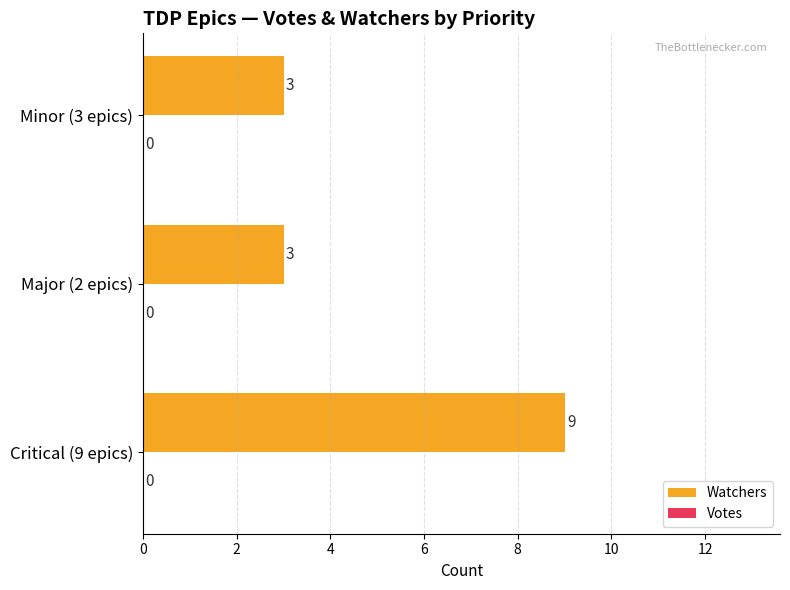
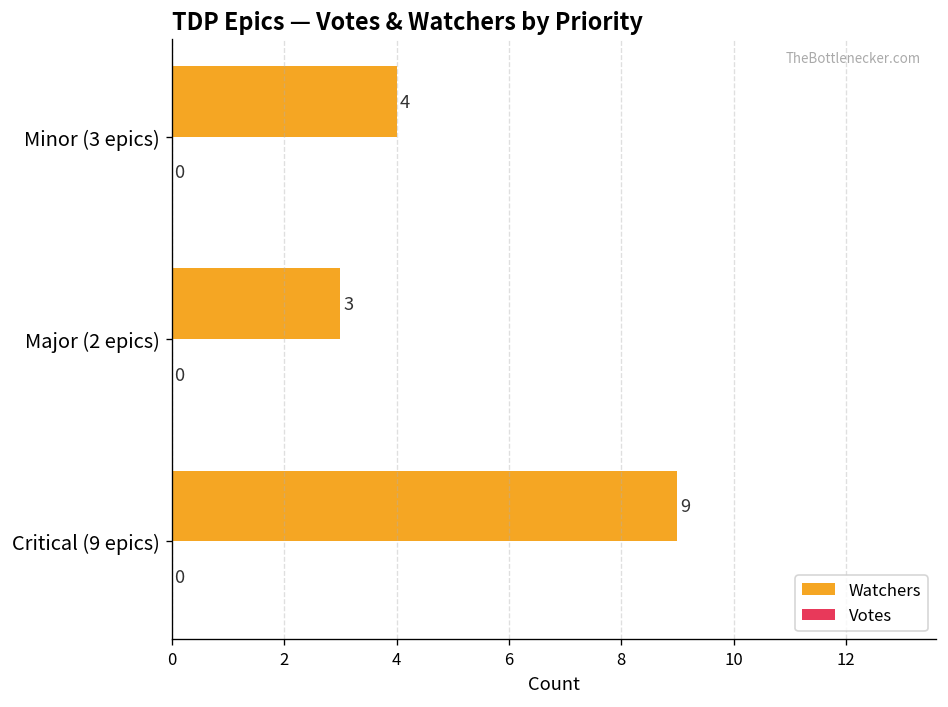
  {
    "Watchers": {
-     "Minor (3 epics)": 3,
+     "Minor (3 epics)": 4,
      "Major (2 epics)": 3,
      "Critical (9 epics)": 9
    },
    "Votes": {
      "Minor (3 epics)": 0,
      "Major (2 epics)": 0,
      "Critical (9 epics)": 0
    }
  }
